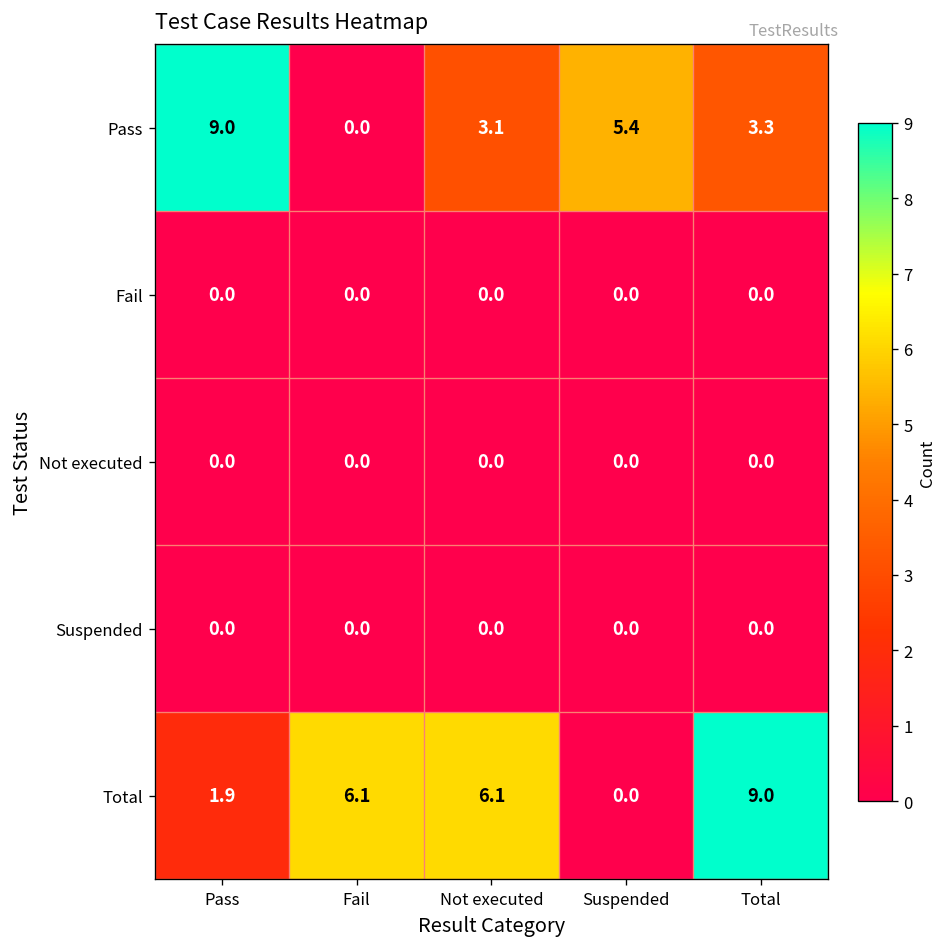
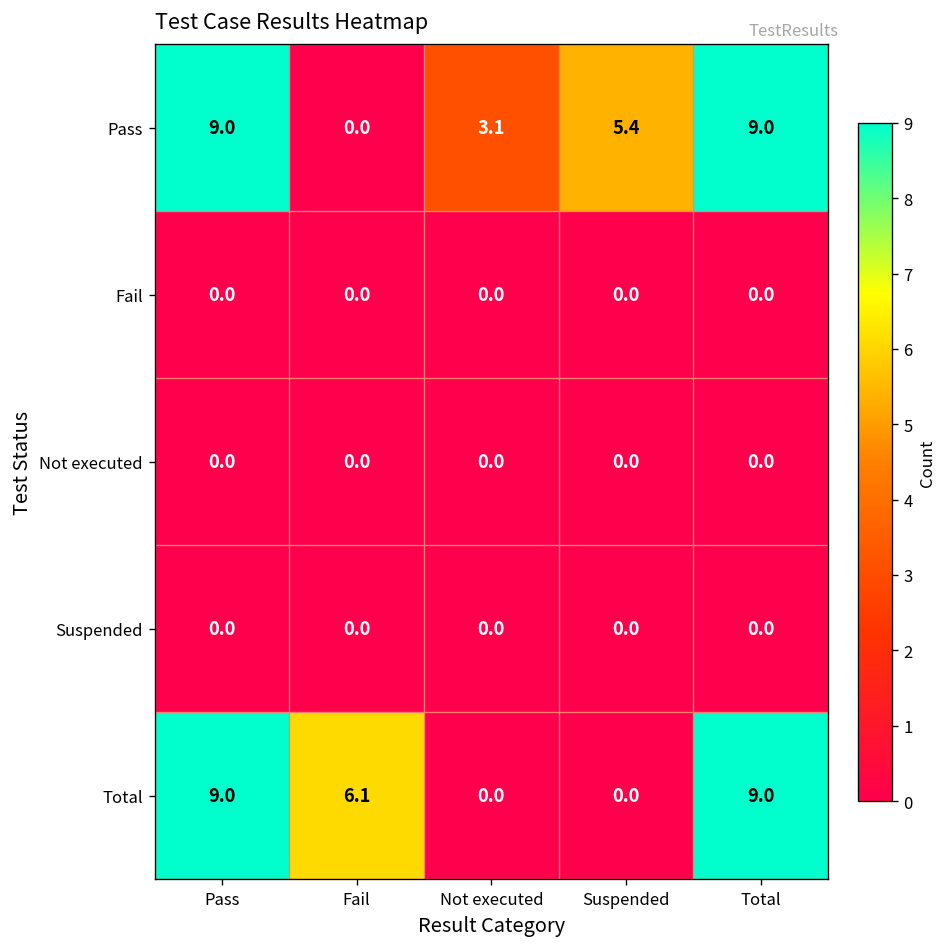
  {
    "Pass": {
      "Pass": 9.0,
      "Fail": 0.0,
      "Not executed": 3.1,
      "Suspended": 5.4,
-     "Total": 3.3
+     "Total": 9.0
    },
    "Fail": {
      "Pass": 0.0,
      "Fail": 0.0,
      "Not executed": 0.0,
      "Suspended": 0.0,
      "Total": 0.0
    },
    "Not executed": {
      "Pass": 0.0,
      "Fail": 0.0,
      "Not executed": 0.0,
      "Suspended": 0.0,
      "Total": 0.0
    },
    "Suspended": {
      "Pass": 0.0,
      "Fail": 0.0,
      "Not executed": 0.0,
      "Suspended": 0.0,
      "Total": 0.0
    },
    "Total": {
-     "Pass": 1.9,
+     "Pass": 9.0,
      "Fail": 6.1,
-     "Not executed": 6.1,
+     "Not executed": 0.0,
      "Suspended": 0.0,
      "Total": 9.0
    }
  }
